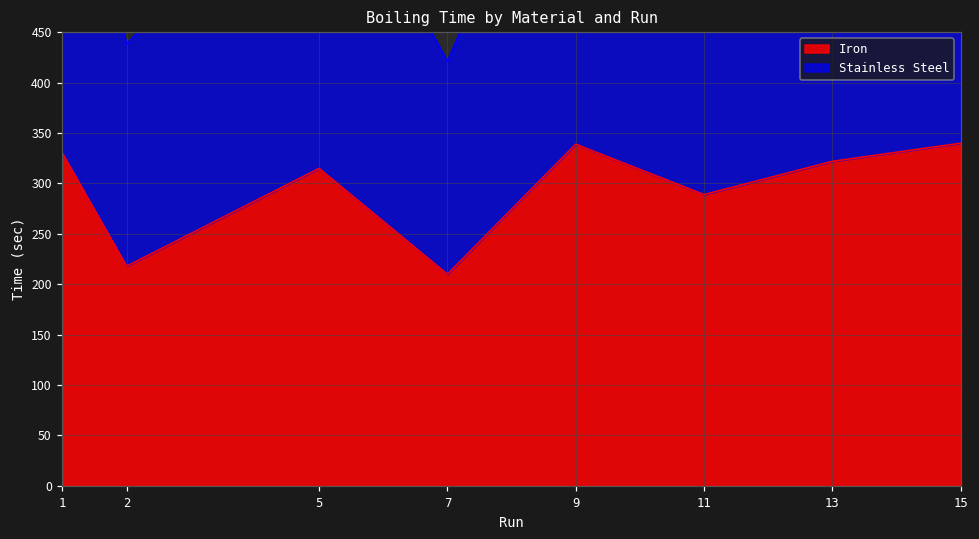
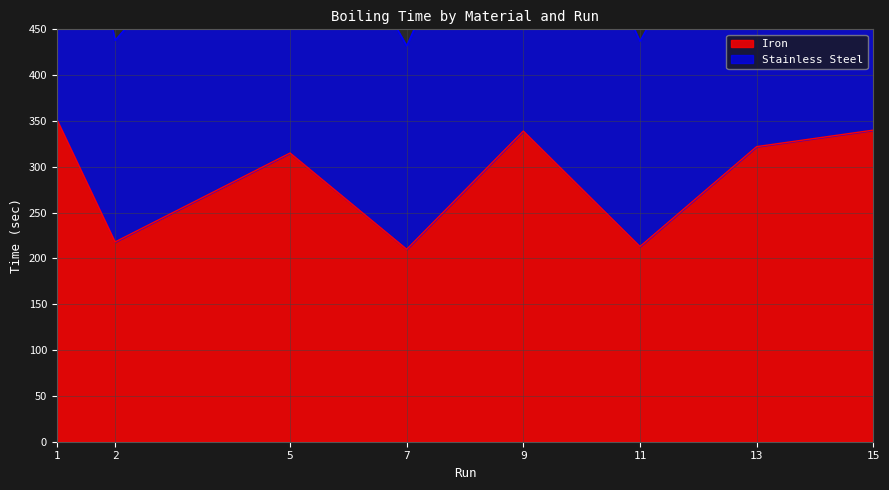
  {
    "Iron": {
-     "1": 330,
+     "1": 350,
      "2": 220,
      "5": 320,
      "7": 210,
      "9": 340,
-     "11": 290,
+     "11": 210,
      "13": 320,
      "15": 340
    },
    "Stainless Steel": {
      "2": 220,
-     "7": 210
+     "7": 220
    }
  }
